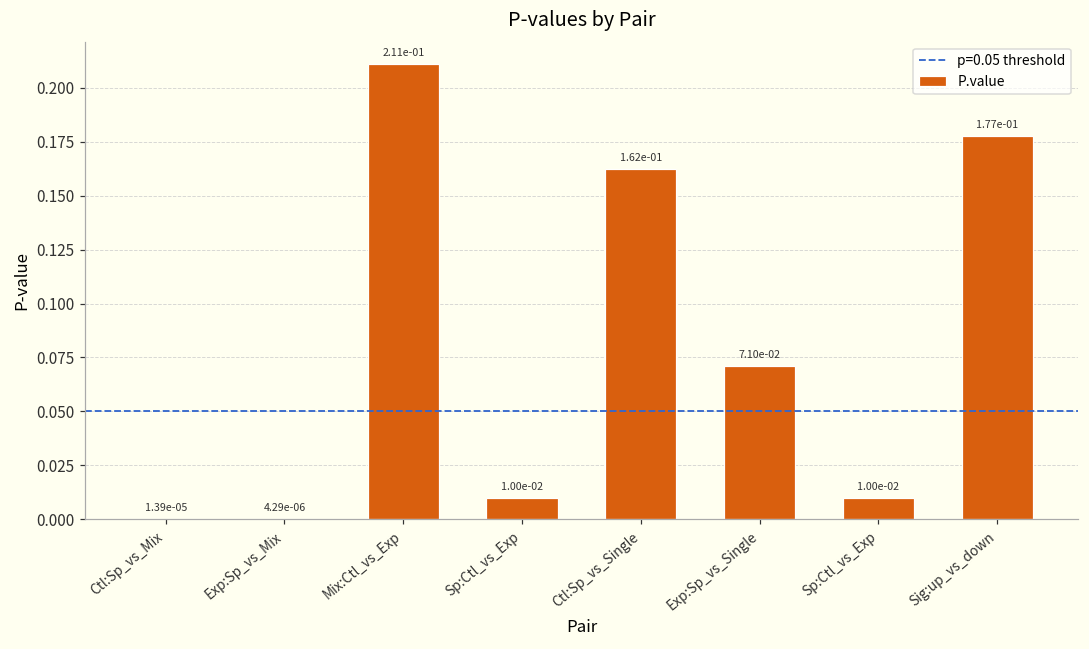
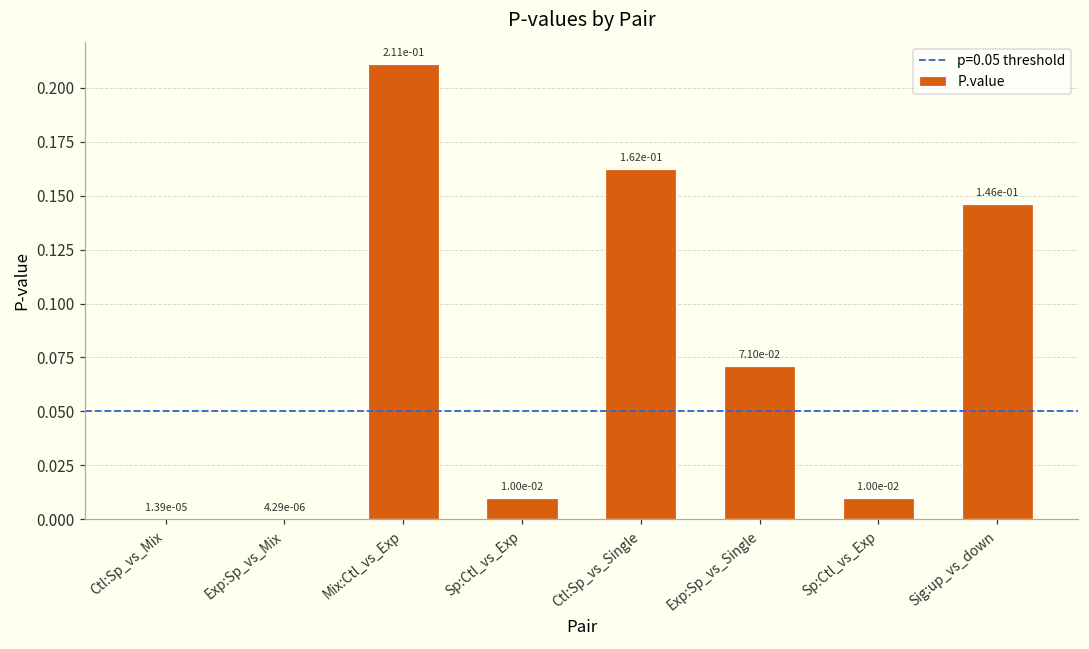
  {
    "Ctl:Sp_vs_Mix": "1.39e-05",
    "Exp:Sp_vs_Mix": "4.29e-06",
    "Mix:Ctl_vs_Exp": "2.11e-01",
    "Ctl:Sp_vs_Single": "1.62e-01",
    "Exp:Sp_vs_Single": "7.10e-02",
-   "Sig:up_vs_down": "1.77e-01"
+   "Sig:up_vs_down": "1.46e-01"
  }
